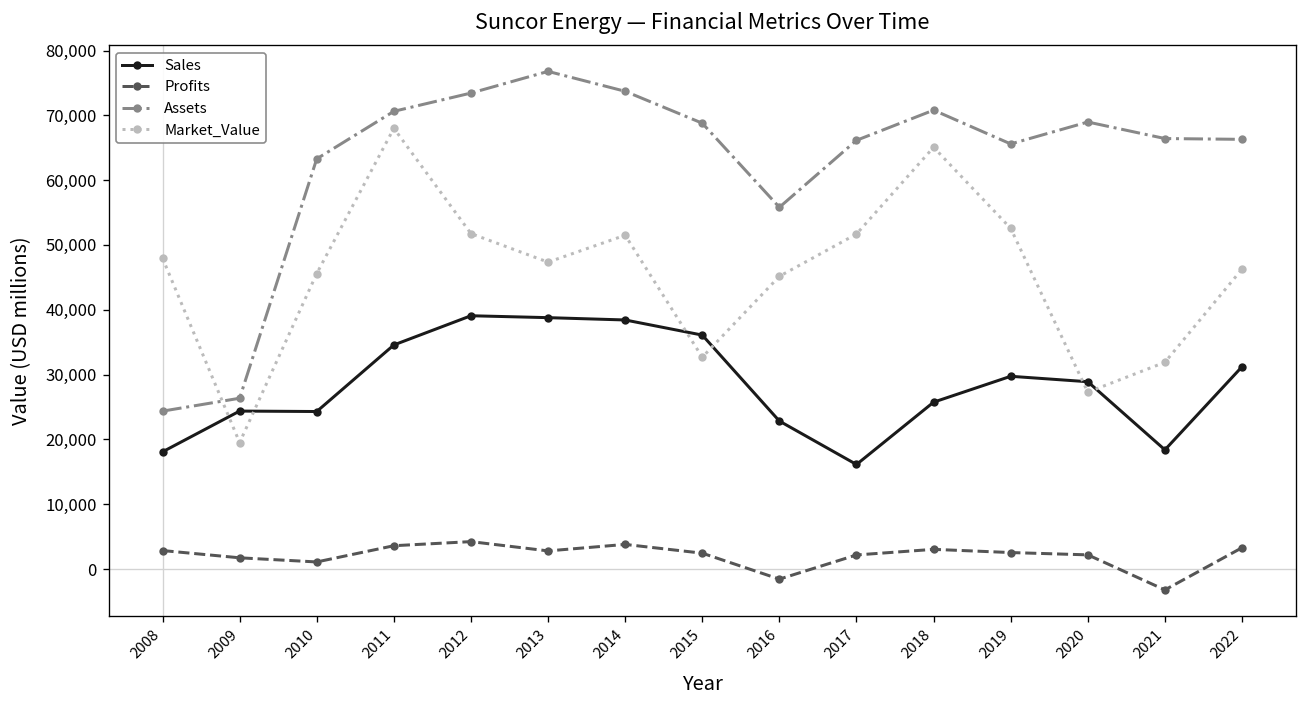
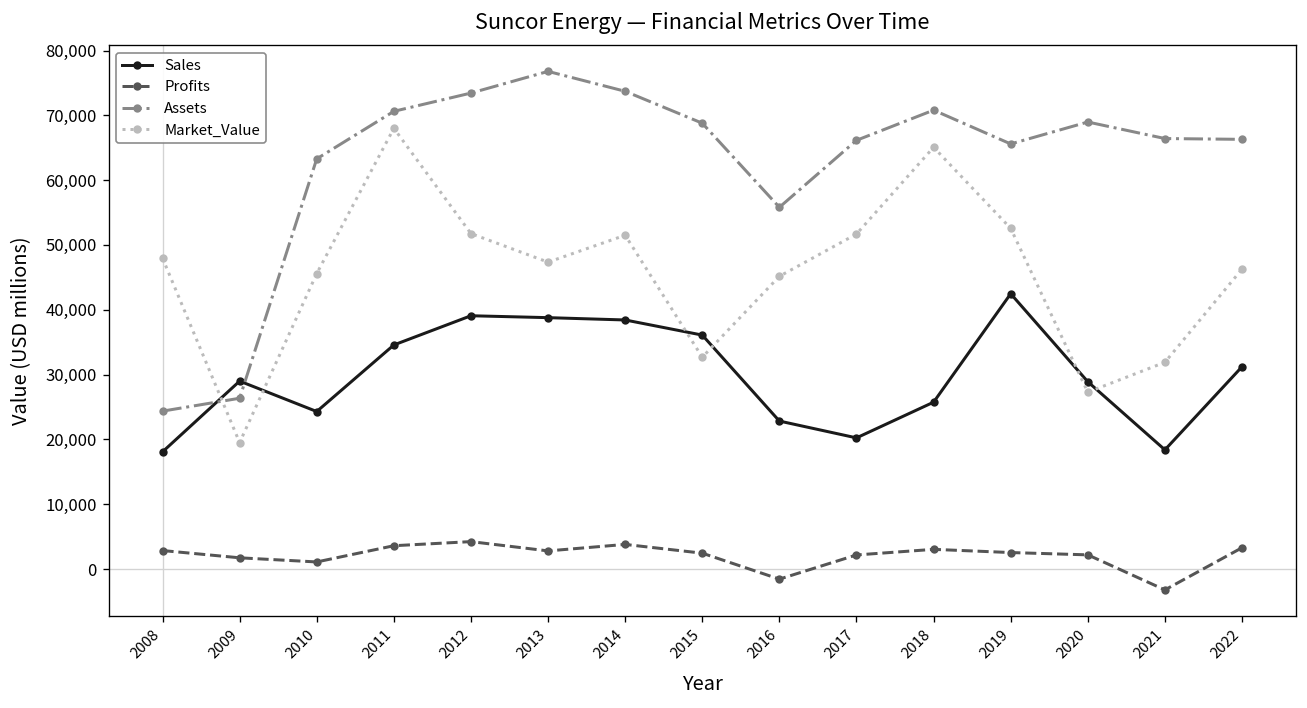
  {
    "Sales": {
      "2008": "18,000",
-     "2009": "24,000",
+     "2009": "29,000",
      "2010": "24,000",
      "2011": "35,000",
      "2012": "39,000",
      "2013": "39,000",
      "2014": "38,000",
      "2015": "36,000",
      "2016": "23,000",
-     "2017": "16,000",
+     "2017": "20,000",
      "2018": "26,000",
-     "2019": "30,000",
+     "2019": "42,000",
      "2020": "29,000",
      "2021": "18,000",
      "2022": "31,000"
    },
    "Profits": {
      "2008": "3,000",
      "2009": "2,000",
      "2010": "1,000",
      "2011": "4,000",
      "2012": "4,000",
      "2013": "3,000",
      "2014": "4,000",
      "2015": "2,000",
      "2016": "-2,000",
      "2017": "2,000",
      "2018": "3,000",
      "2019": "3,000",
      "2020": "2,000",
      "2021": "-3,000",
      "2022": "3,000"
    },
    "Assets": {
      "2008": "24,000",
      "2009": "26,000",
      "2010": "63,000",
      "2011": "71,000",
      "2012": "73,000",
      "2013": "77,000",
      "2014": "74,000",
      "2015": "69,000",
      "2016": "56,000",
      "2017": "66,000",
      "2018": "71,000",
      "2019": "66,000",
      "2020": "69,000",
      "2021": "66,000",
      "2022": "66,000"
    },
    "Market_Value": {
      "2008": "48,000",
      "2009": "20,000",
      "2010": "46,000",
      "2011": "68,000",
      "2012": "52,000",
      "2013": "47,000",
      "2014": "52,000",
      "2015": "33,000",
      "2016": "45,000",
      "2017": "52,000",
      "2018": "65,000",
      "2019": "53,000",
      "2020": "27,000",
      "2021": "32,000",
      "2022": "46,000"
    }
  }
